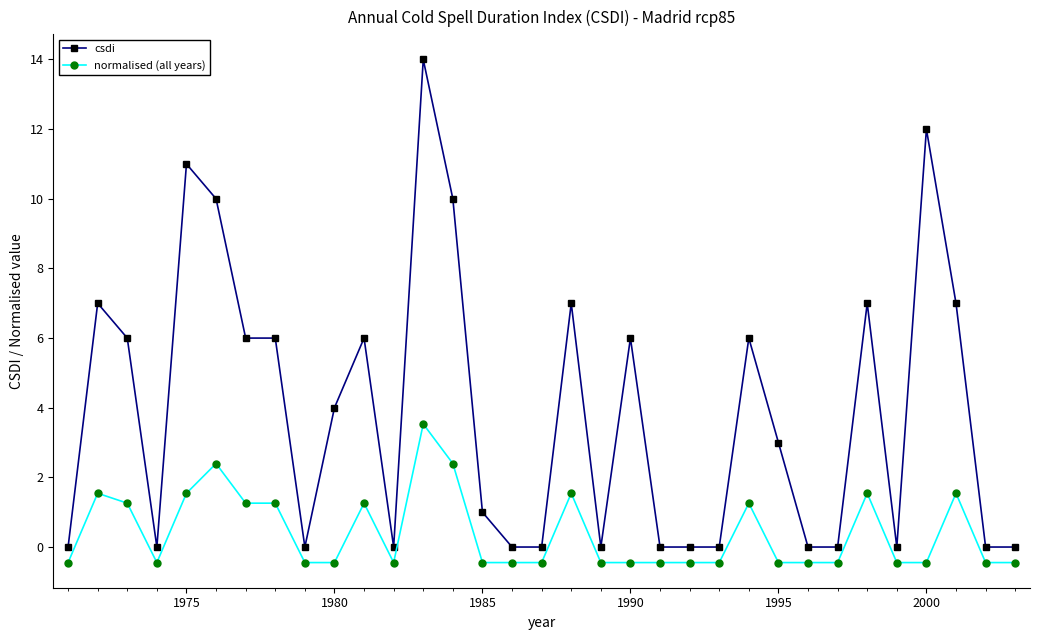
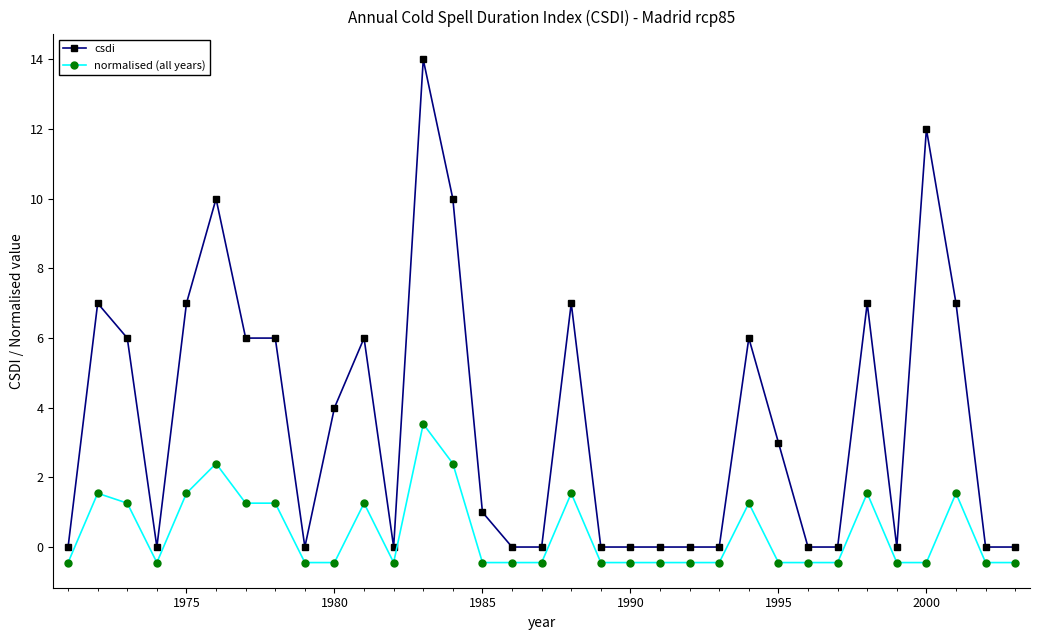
  {
    "csdi": {
-     "1975": 11,
+     "1975": 7,
      "1980": 4,
      "1985": 1,
-     "1990": 6,
+     "1990": 0,
      "1995": 3,
      "2000": 12
    },
    "normalised (all years)": {
      "1975": 1.5,
      "1980": -0.4,
      "1985": -0.4,
      "1990": -0.4,
      "1995": -0.4,
      "2000": -0.4
    }
  }
